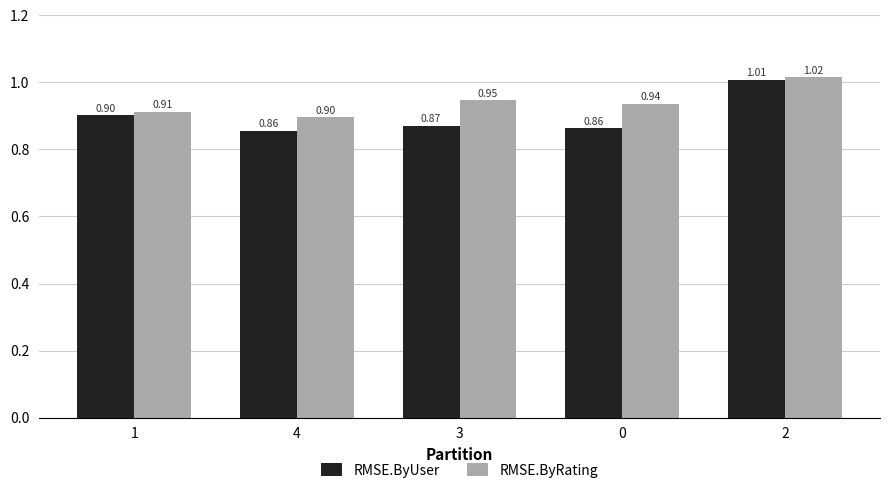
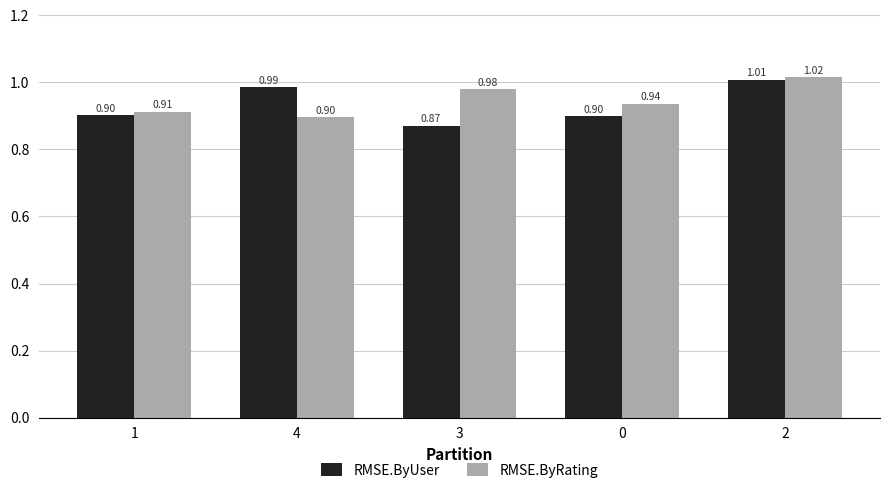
  {
    "RMSE.ByUser": {
      "1": 0.90,
-     "4": 0.86,
+     "4": 0.99,
      "3": 0.87,
-     "0": 0.86,
+     "0": 0.90,
      "2": 1.01
    },
    "RMSE.ByRating": {
      "1": 0.91,
      "4": 0.90,
-     "3": 0.95,
+     "3": 0.98,
      "0": 0.94,
      "2": 1.02
    }
  }
